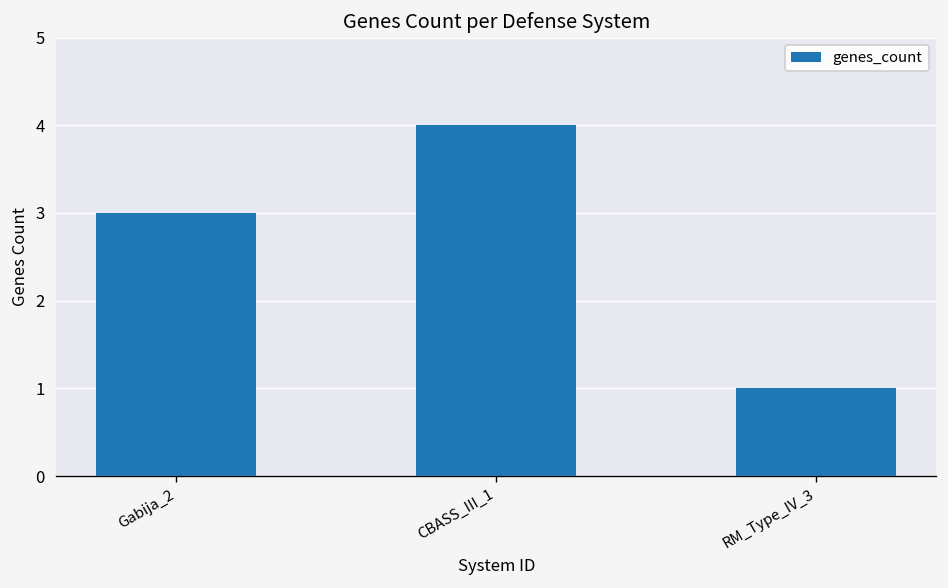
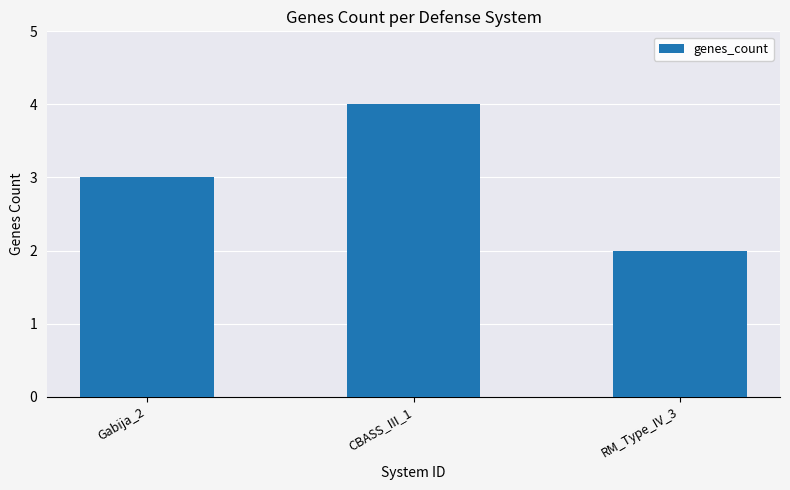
  {
    "Gabija_2": 3,
    "CBASS_III_1": 4,
-   "RM_Type_IV_3": 1
+   "RM_Type_IV_3": 2
  }
